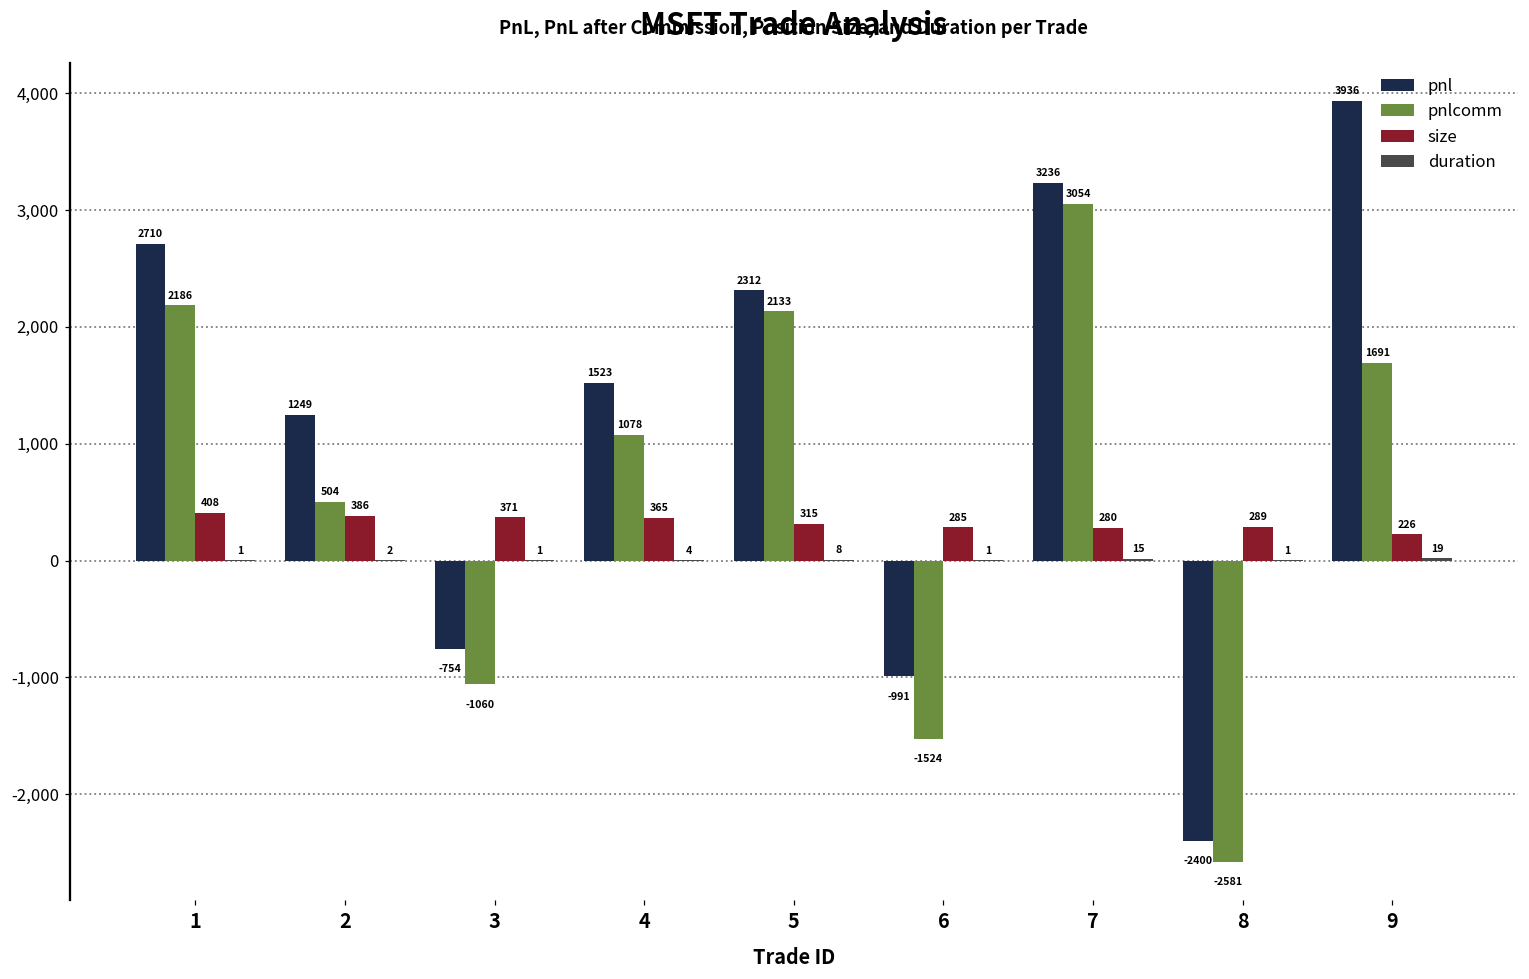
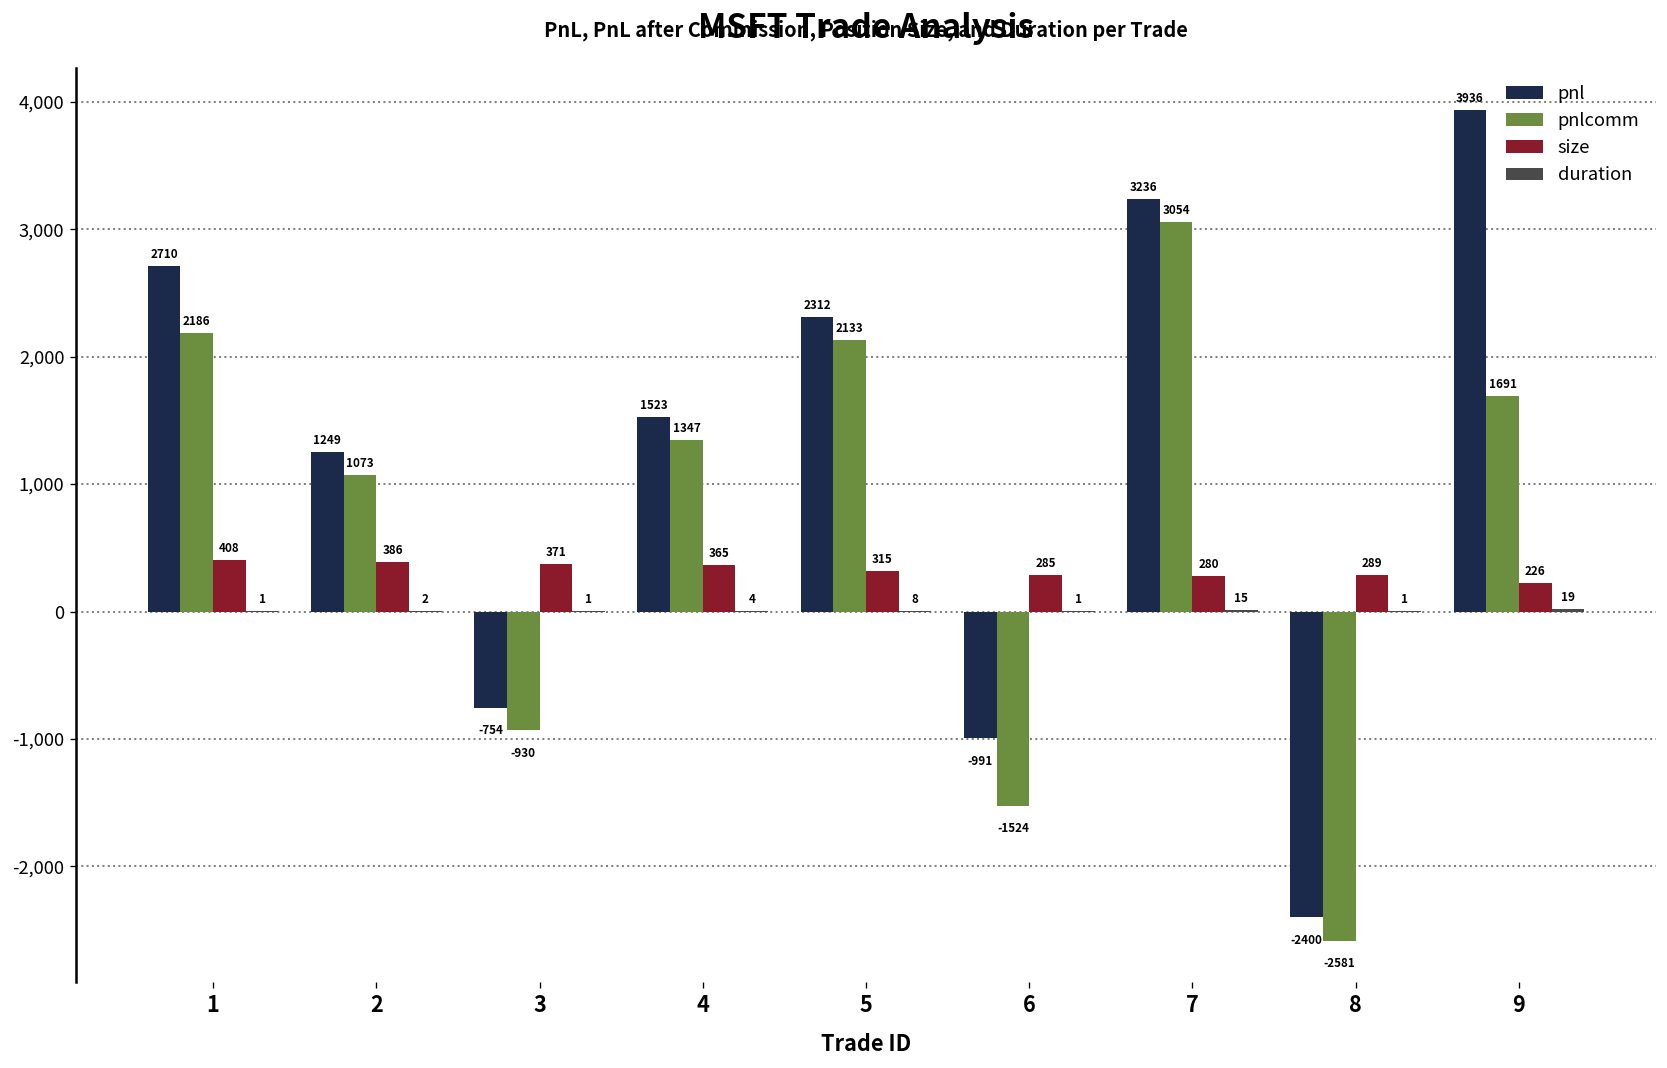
  {
    "pnlcomm": {
      "1": 2186,
-     "2": 504,
-     "3": -1060,
-     "4": 1078,
+     "2": 1073,
+     "3": -930,
+     "4": 1347,
      "5": 2133,
      "6": -1524,
      "7": 3054,
      "8": -2581,
      "9": 1691
    },
    "size": {
      "1": 408,
      "2": 386,
      "3": 371,
      "4": 365,
      "5": 315,
      "6": 285,
      "7": 280,
      "8": 289,
      "9": 226
    }
  }
